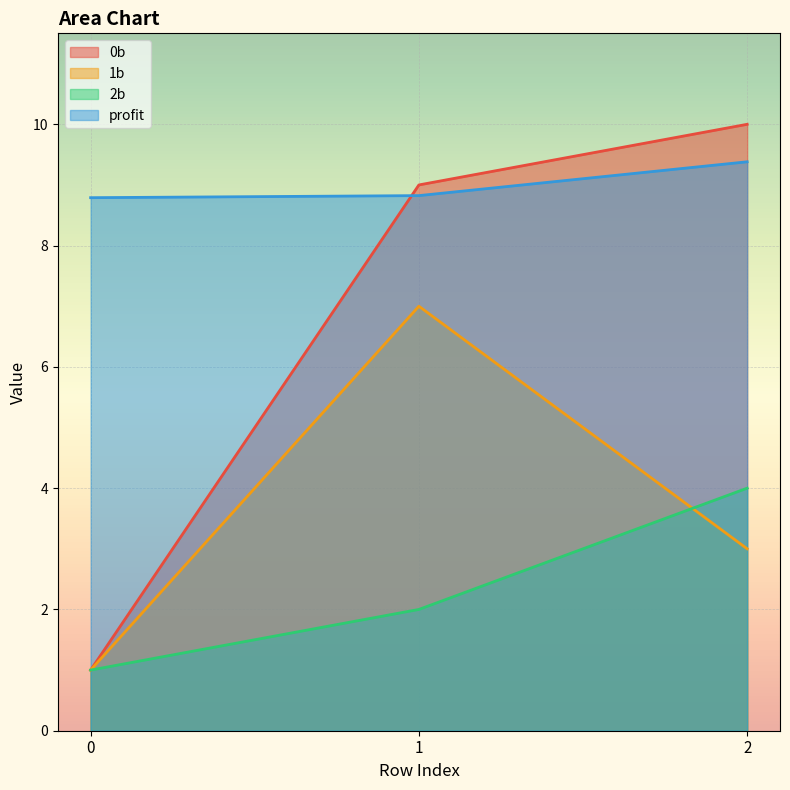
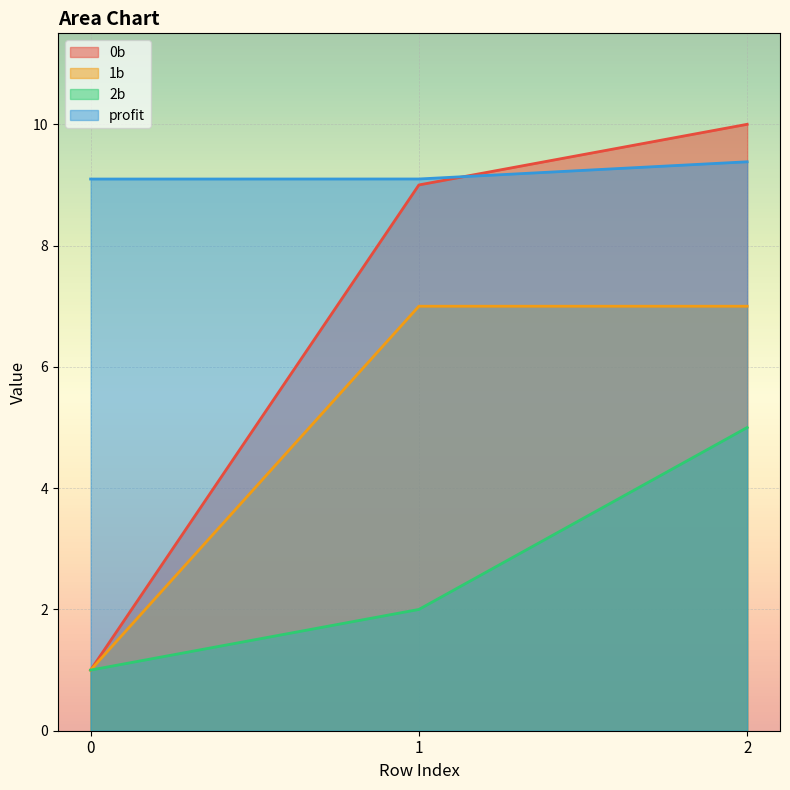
  {
    "0b": {
      "1": 9.0,
      "2": 10.0
    },
    "1b": {
      "1": 7,
-     "2": 3
+     "2": 7
    },
    "2b": {
      "1": 2,
-     "2": 4
+     "2": 5
    },
    "profit": {
-     "0": 8.8,
-     "1": 8.8,
+     "0": 9.1,
+     "1": 9.1,
      "2": 9.4
    }
  }
